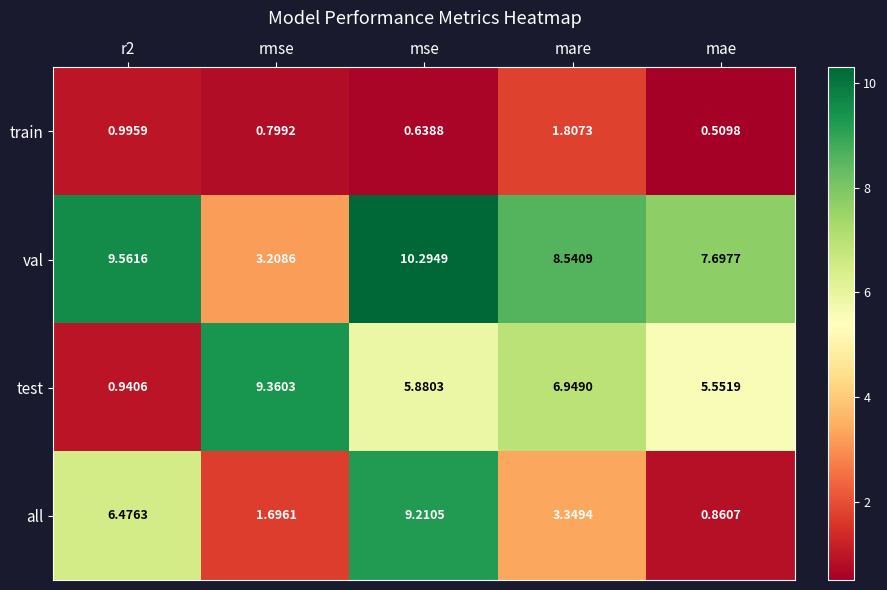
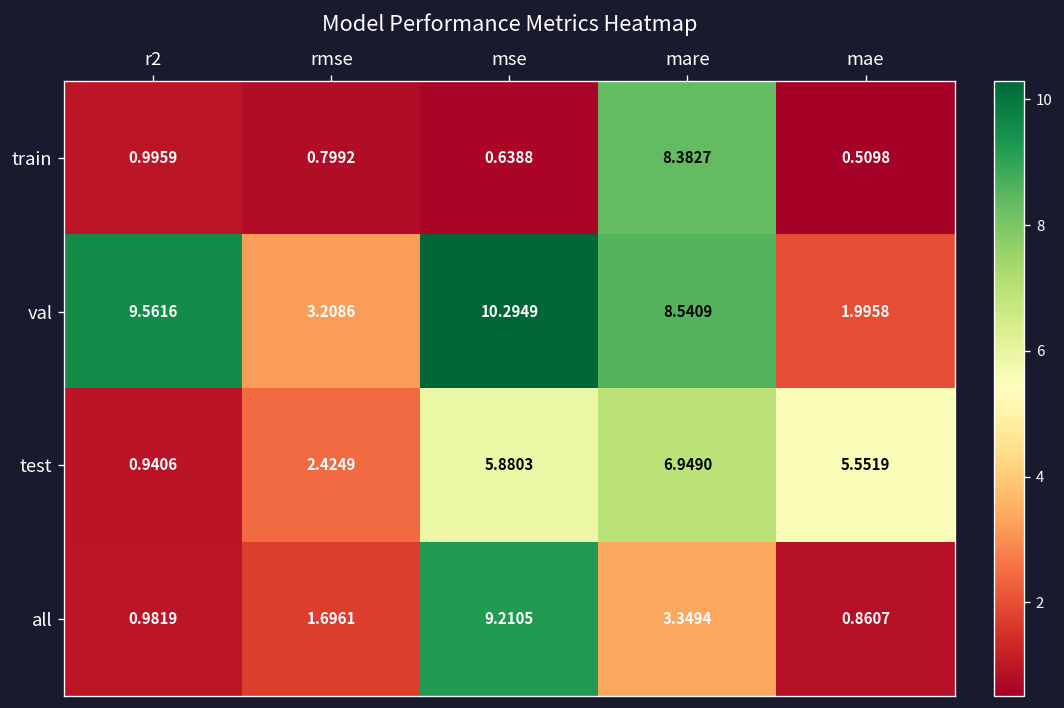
  {
    "train": {
      "r2": 0.9959,
      "rmse": 0.7992,
      "mse": 0.6388,
-     "mare": 1.8073,
+     "mare": 8.3827,
      "mae": 0.5098
    },
    "val": {
      "r2": 9.5616,
      "rmse": 3.2086,
      "mse": 10.2949,
      "mare": 8.5409,
-     "mae": 7.6977
+     "mae": 1.9958
    },
    "test": {
      "r2": 0.9406,
-     "rmse": 9.3603,
+     "rmse": 2.4249,
      "mse": 5.8803,
      "mare": 6.9490,
      "mae": 5.5519
    },
    "all": {
-     "r2": 6.4763,
+     "r2": 0.9819,
      "rmse": 1.6961,
      "mse": 9.2105,
      "mare": 3.3494,
      "mae": 0.8607
    }
  }
